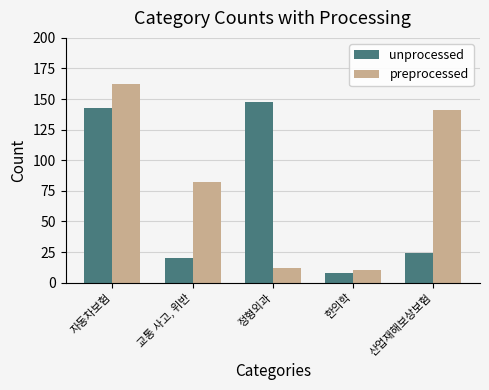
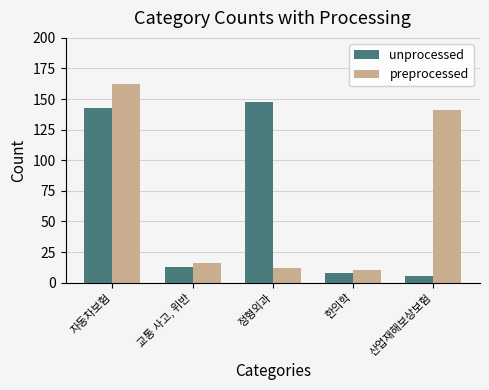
  {
    "unprocessed": {
      "자동차보험": 143,
-     "교통 사고, 위반": 20,
+     "교통 사고, 위반": 13,
      "정형외과": 148,
      "한의학": 8,
-     "산업재해보상보험": 24
+     "산업재해보상보험": 5
    },
    "preprocessed": {
      "자동차보험": 162,
-     "교통 사고, 위반": 82,
+     "교통 사고, 위반": 16,
      "정형외과": 12,
      "한의학": 10,
      "산업재해보상보험": 141
    }
  }
